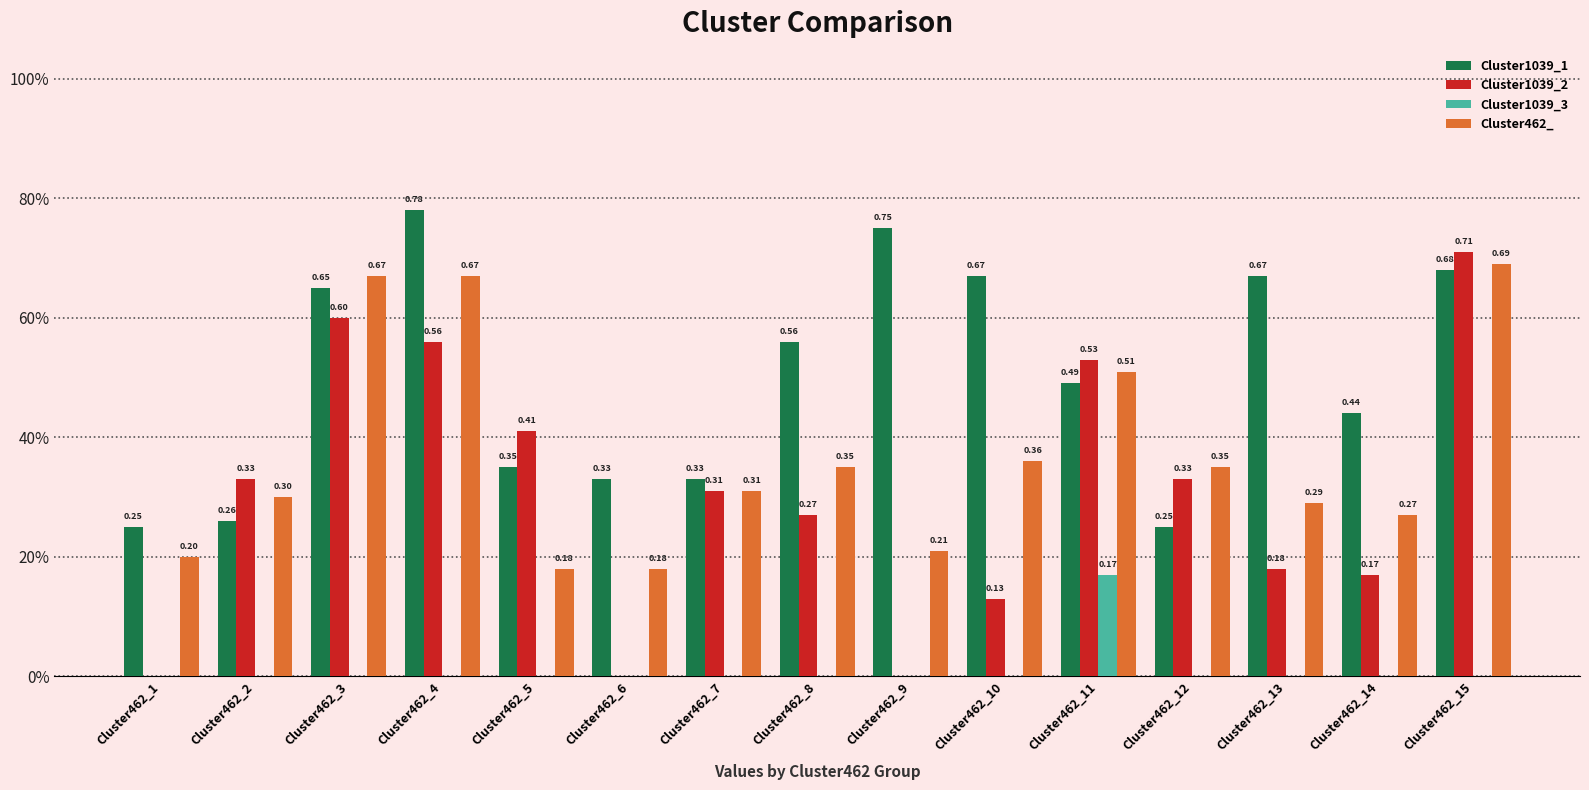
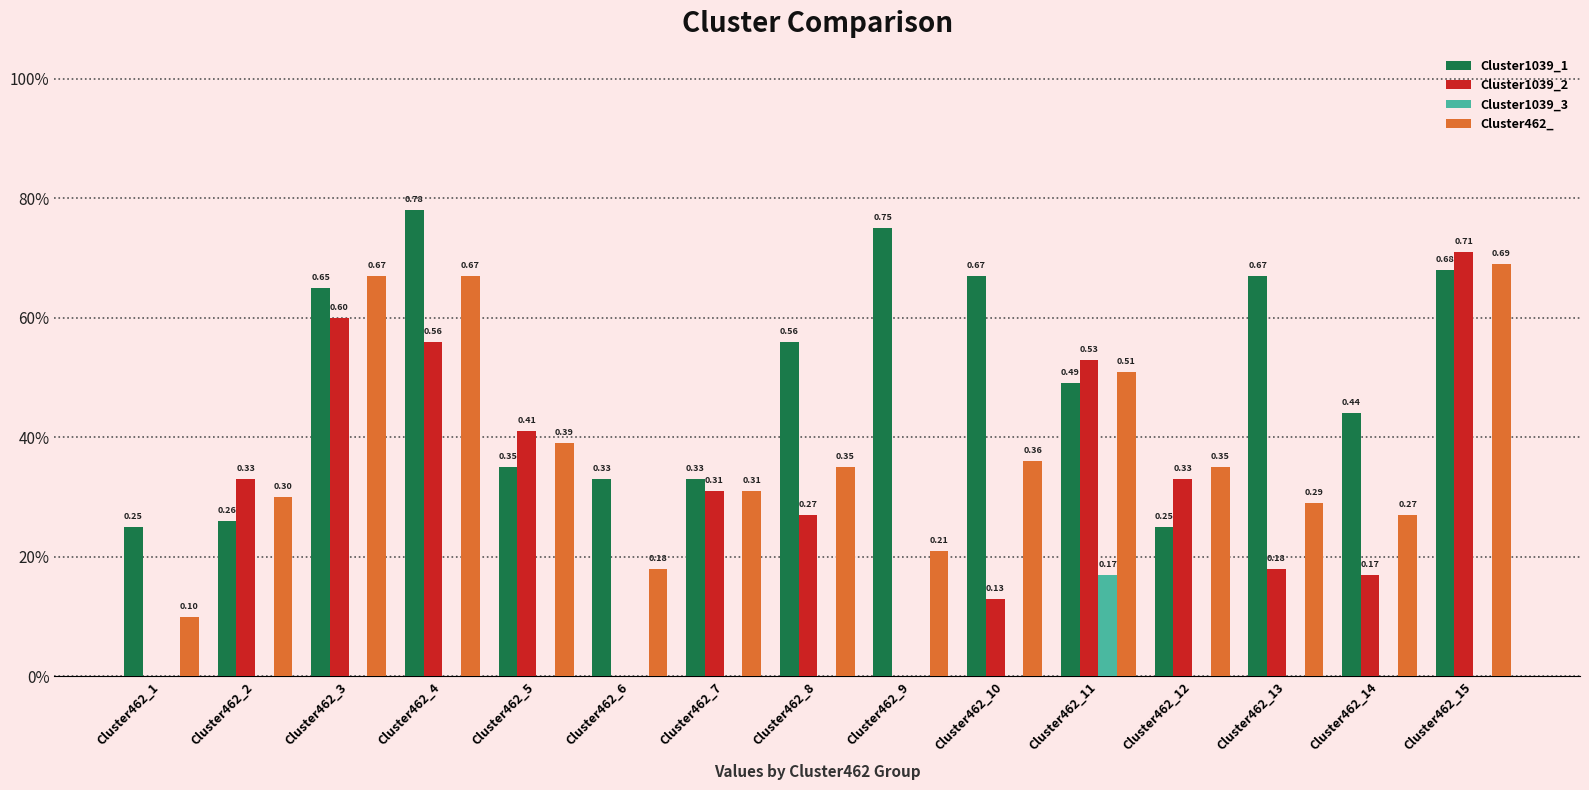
  {
    "Cluster1039_1": {
      "Cluster462_1": 0.25,
      "Cluster462_2": 0.26,
      "Cluster462_3": 0.65,
      "Cluster462_4": 0.78,
      "Cluster462_5": 0.35,
      "Cluster462_6": 0.33,
      "Cluster462_7": 0.33,
      "Cluster462_8": 0.56,
      "Cluster462_9": 0.75,
      "Cluster462_10": 0.67,
      "Cluster462_11": 0.49,
      "Cluster462_12": 0.25,
      "Cluster462_13": 0.67,
      "Cluster462_14": 0.44,
      "Cluster462_15": 0.68
    },
    "Cluster1039_2": {
      "Cluster462_2": 0.33,
      "Cluster462_3": 0.60,
      "Cluster462_4": 0.56,
      "Cluster462_5": 0.41,
      "Cluster462_7": 0.31,
      "Cluster462_8": 0.27,
      "Cluster462_10": 0.13,
      "Cluster462_11": 0.53,
      "Cluster462_12": 0.33,
      "Cluster462_13": 0.18,
      "Cluster462_14": 0.17,
      "Cluster462_15": 0.71
    },
    "Cluster1039_3": {
      "Cluster462_11": 0.17
    },
    "Cluster462_": {
-     "Cluster462_1": 0.20,
+     "Cluster462_1": 0.10,
      "Cluster462_2": 0.30,
      "Cluster462_3": 0.67,
      "Cluster462_4": 0.67,
-     "Cluster462_5": 0.18,
+     "Cluster462_5": 0.39,
      "Cluster462_6": 0.18,
      "Cluster462_7": 0.31,
      "Cluster462_8": 0.35,
      "Cluster462_9": 0.21,
      "Cluster462_10": 0.36,
      "Cluster462_11": 0.51,
      "Cluster462_12": 0.35,
      "Cluster462_13": 0.29,
      "Cluster462_14": 0.27,
      "Cluster462_15": 0.69
    }
  }
